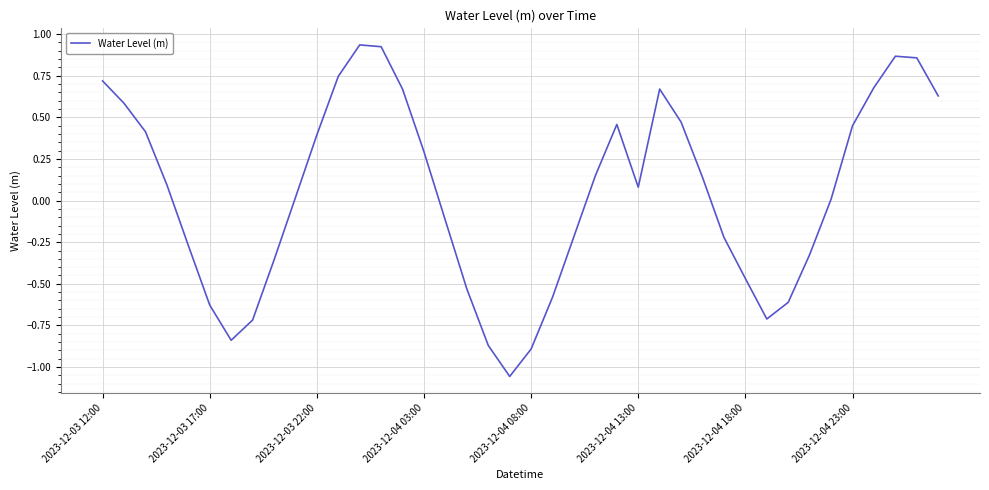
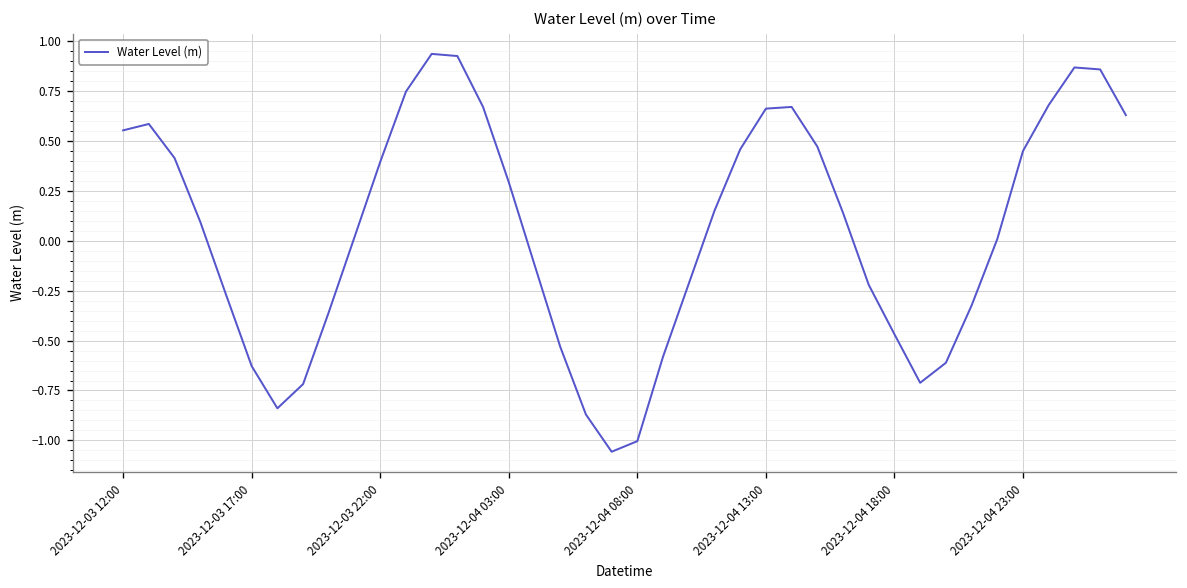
  {
-   "2023-12-03 12:00": 0.72,
+   "2023-12-03 12:00": 0.55,
    "2023-12-03 17:00": -0.63,
    "2023-12-03 22:00": 0.39,
    "2023-12-04 03:00": 0.29,
-   "2023-12-04 08:00": -0.89,
-   "2023-12-04 13:00": 0.08,
+   "2023-12-04 08:00": -1.00,
+   "2023-12-04 13:00": 0.66,
    "2023-12-04 18:00": -0.47,
    "2023-12-04 23:00": 0.45
  }
